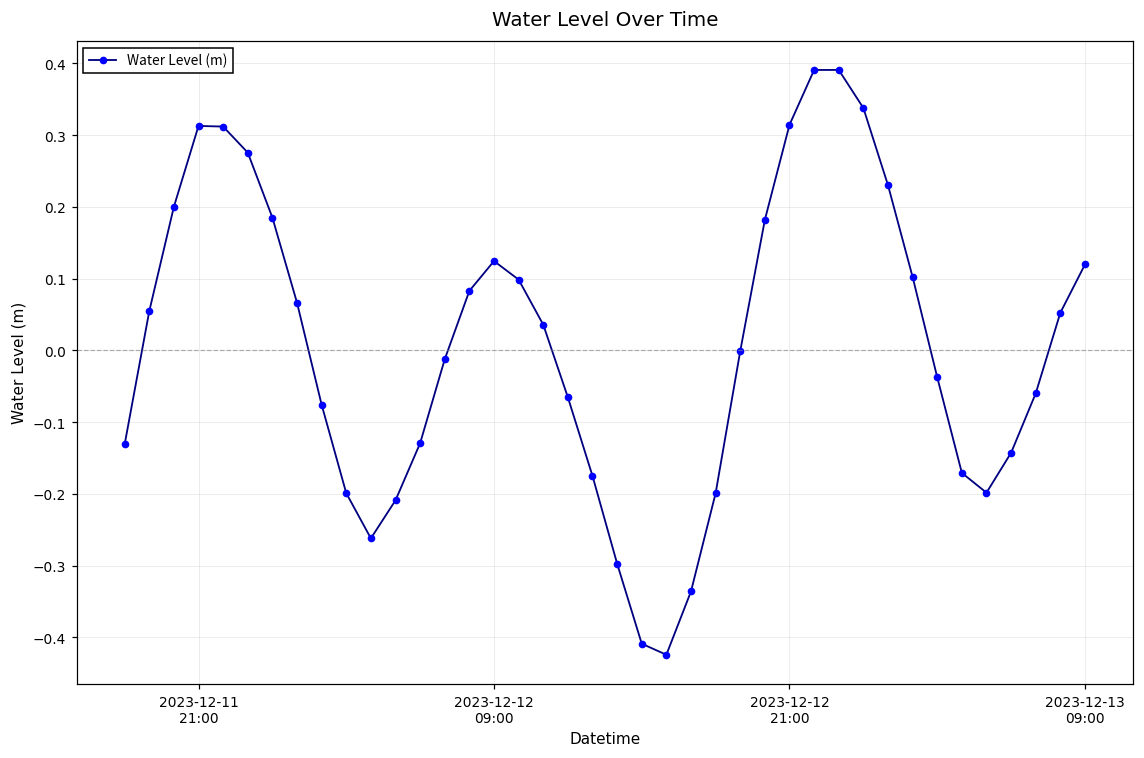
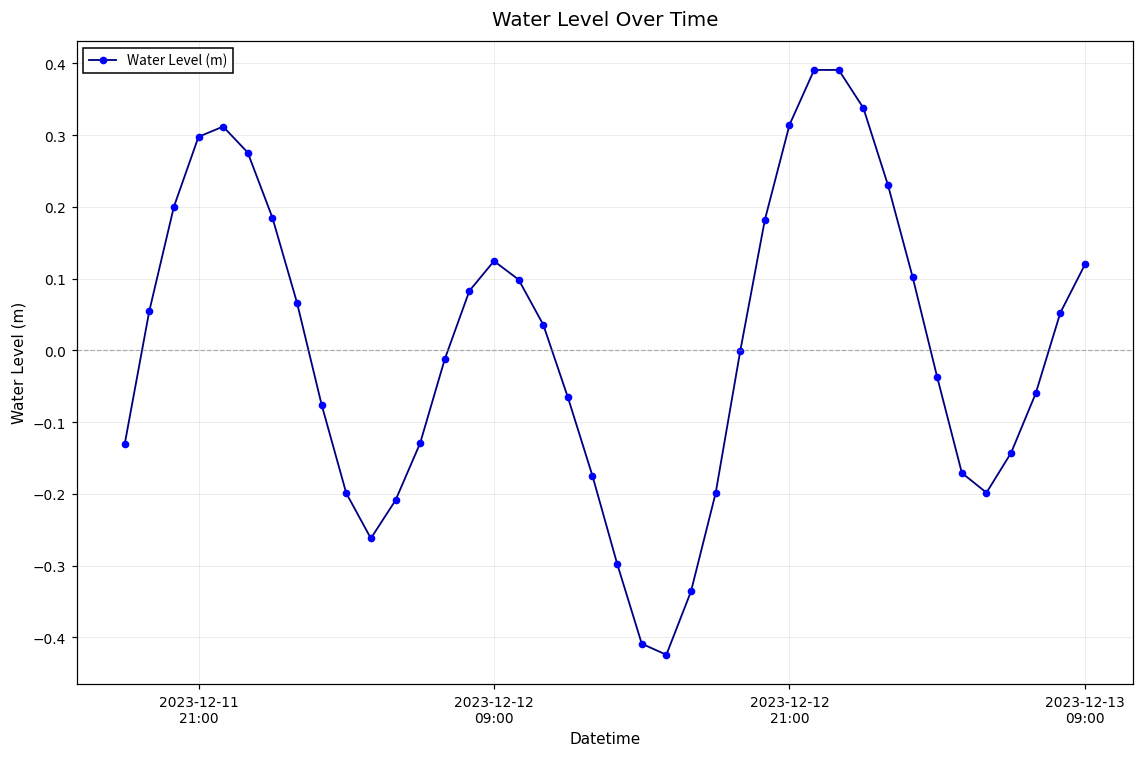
  {
-   "2023-12-11 21:00": 0.31,
+   "2023-12-11 21:00": 0.30,
    "2023-12-12 09:00": 0.12,
    "2023-12-12 21:00": 0.31,
    "2023-12-13 09:00": 0.12
  }
